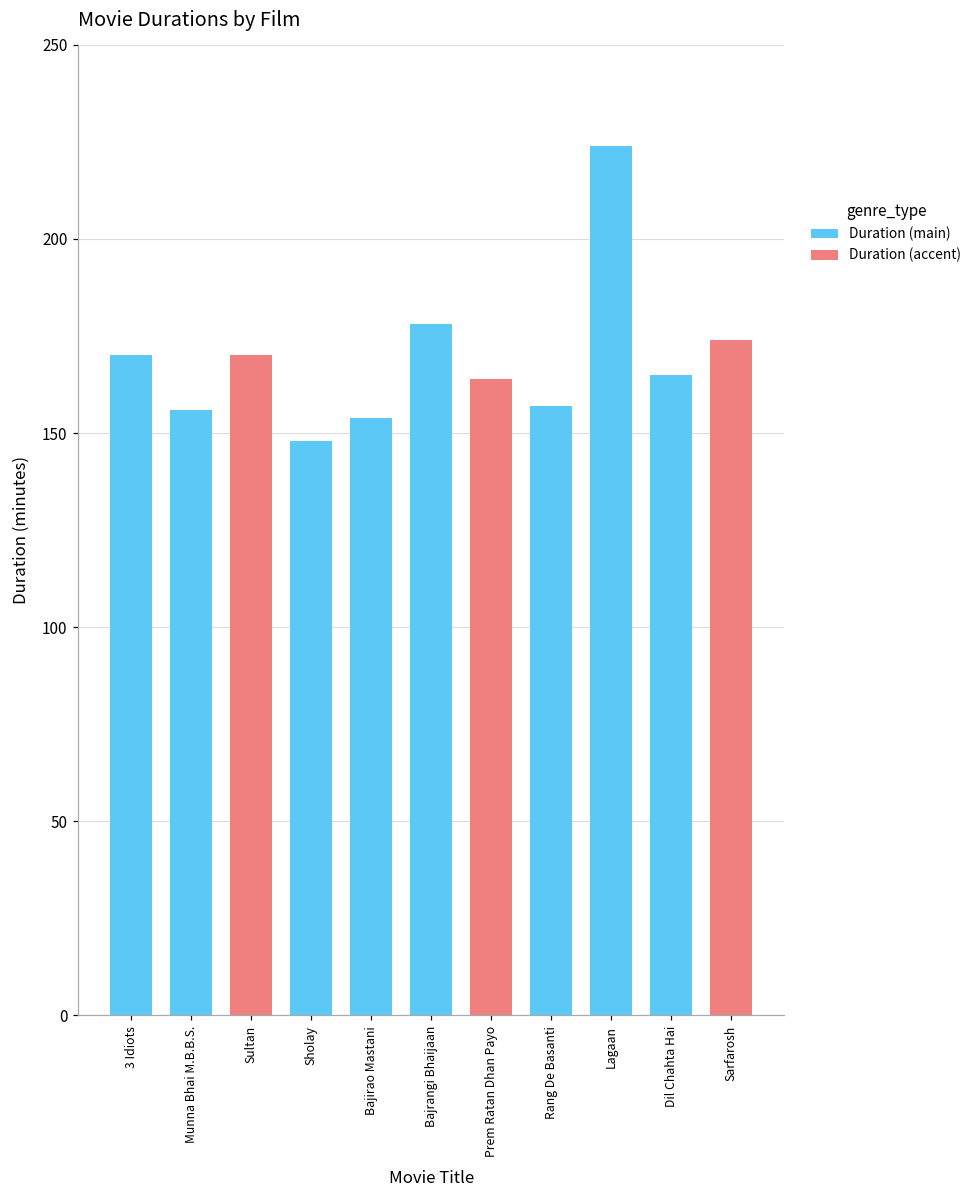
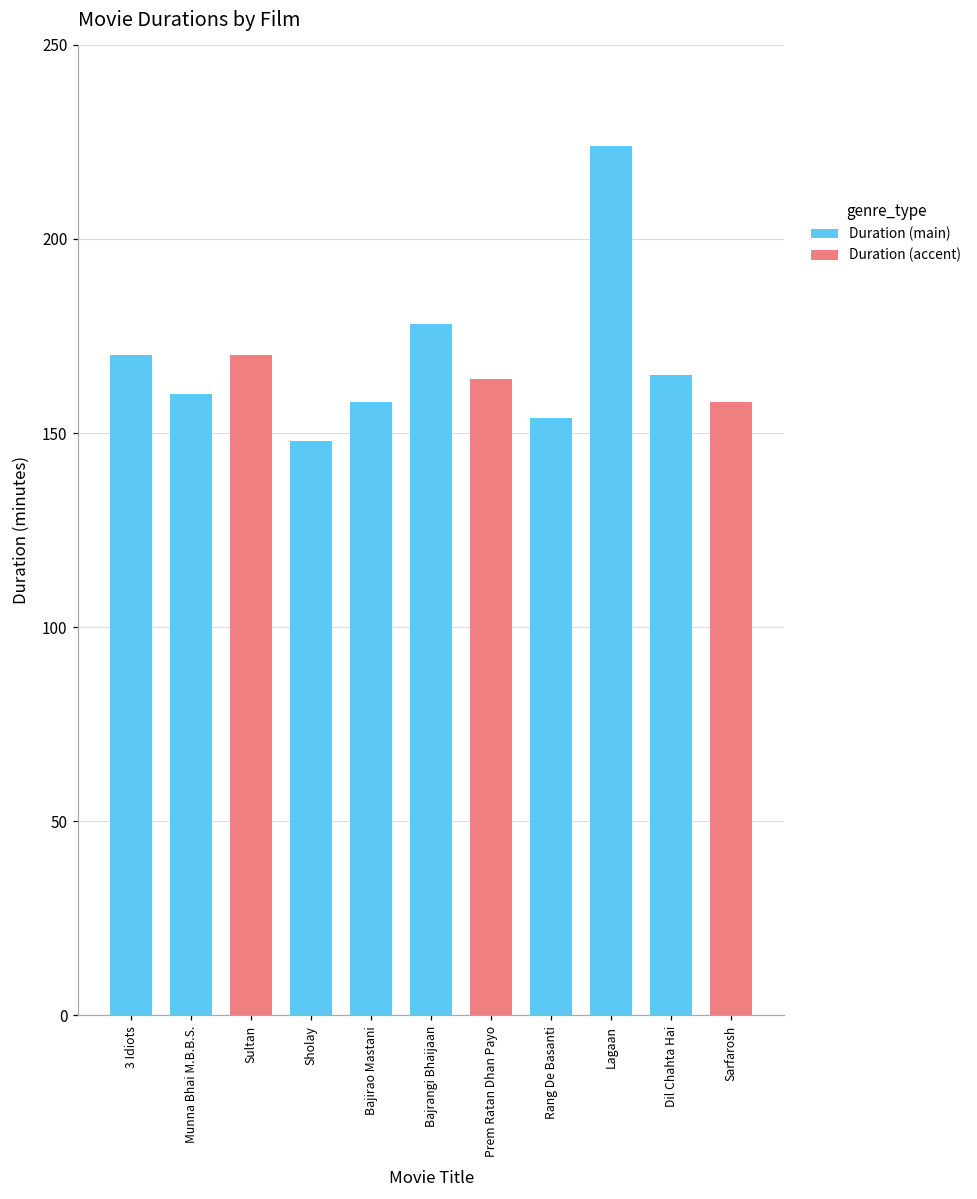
  {
    "Duration (main)": {
      "3 Idiots": 170,
-     "Munna Bhai M.B.B.S.": 156,
+     "Munna Bhai M.B.B.S.": 160,
      "Sholay": 148,
-     "Bajirao Mastani": 154,
+     "Bajirao Mastani": 158,
      "Bajrangi Bhaijaan": 178,
-     "Rang De Basanti": 157,
+     "Rang De Basanti": 154,
      "Lagaan": 224,
      "Dil Chahta Hai": 165
    },
    "Duration (accent)": {
      "Sultan": 170,
      "Prem Ratan Dhan Payo": 164,
-     "Sarfarosh": 174
+     "Sarfarosh": 158
    }
  }
